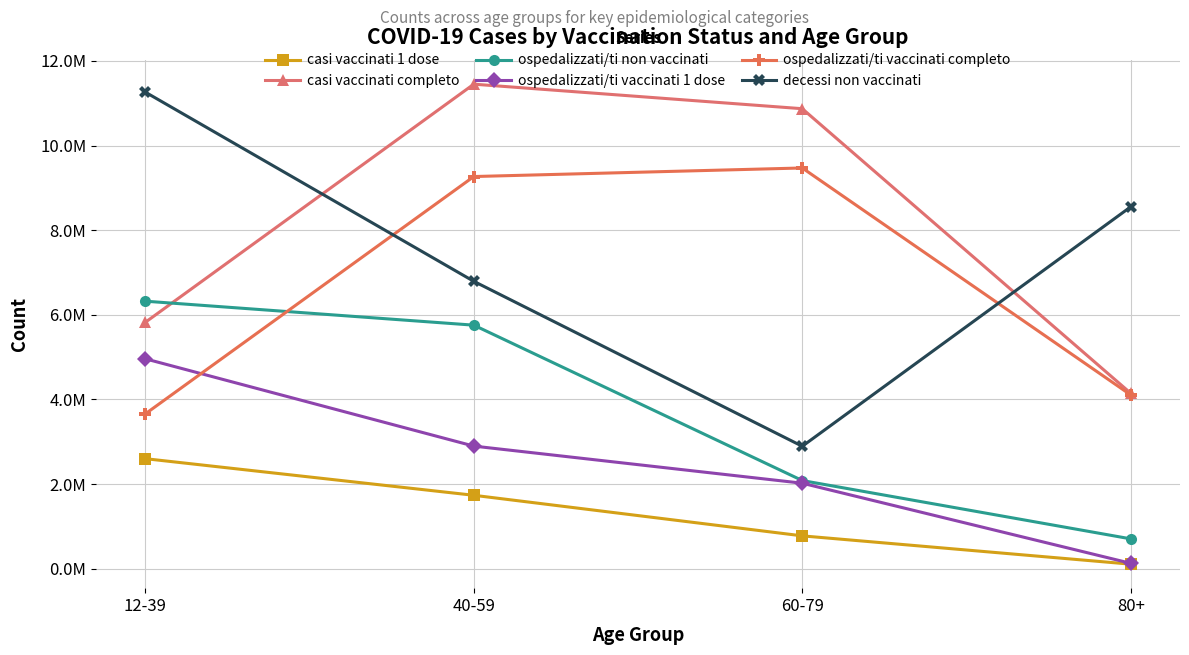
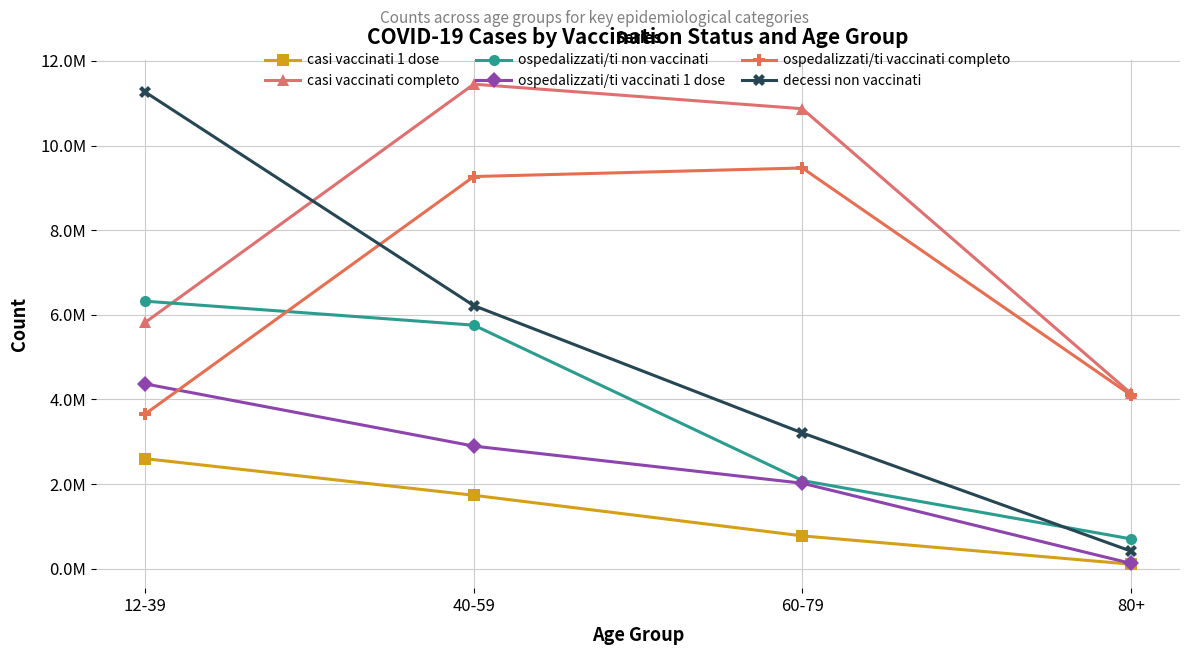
  {
    "casi vaccinati 1 dose": {
      "12-39": 2600000,
      "40-59": 1700000,
      "60-79": 800000
    },
    "ospedalizzati/ti non vaccinati": {
      "12-39": 6300000,
      "40-59": 5800000,
      "60-79": 2100000,
      "80+": 700000
    },
    "ospedalizzati/ti vaccinati 1 dose": {
-     "12-39": 5000000,
+     "12-39": 4400000,
      "40-59": 2900000,
      "60-79": 2000000
    },
    "decessi non vaccinati": {
      "12-39": 11300000,
-     "40-59": 6800000,
-     "60-79": 2900000,
-     "80+": 8600000
+     "40-59": 6200000,
+     "60-79": 3200000,
+     "80+": 400000
    }
  }
